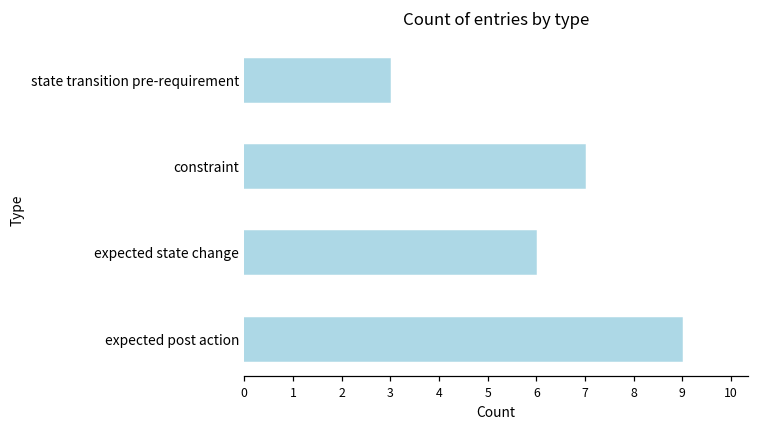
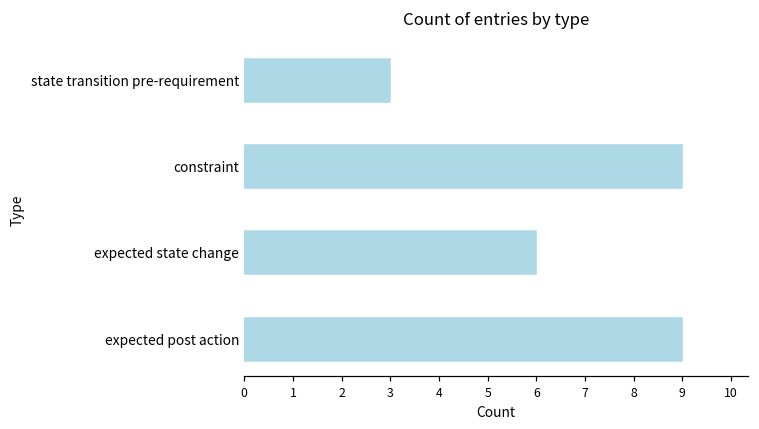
  {
    "state transition pre-requirement": 3,
-   "constraint": 7,
+   "constraint": 9,
    "expected state change": 6,
    "expected post action": 9
  }
